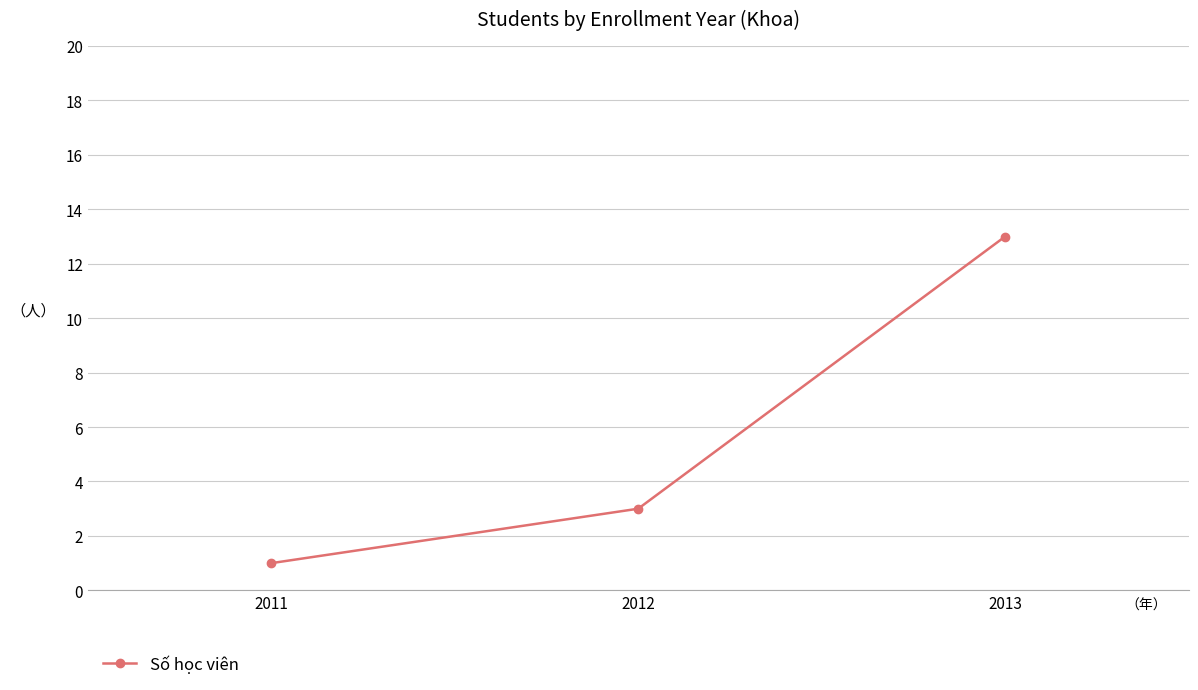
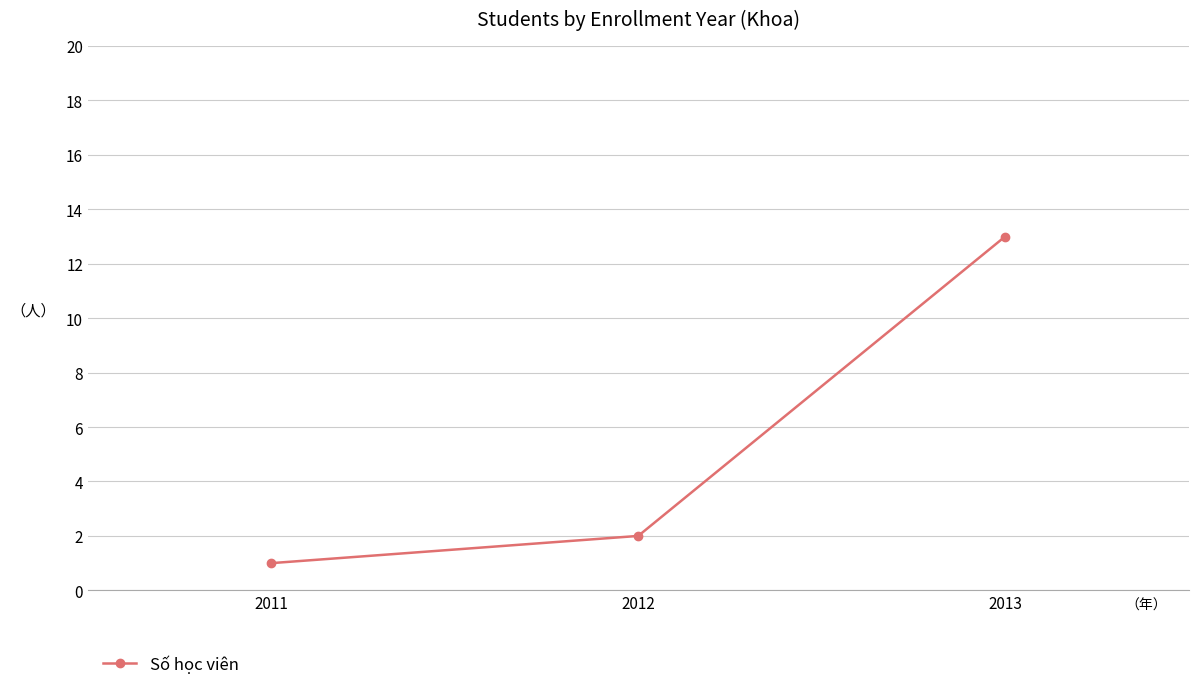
  {
    "2011": 1,
-   "2012": 3,
+   "2012": 2,
    "2013": 13
  }
